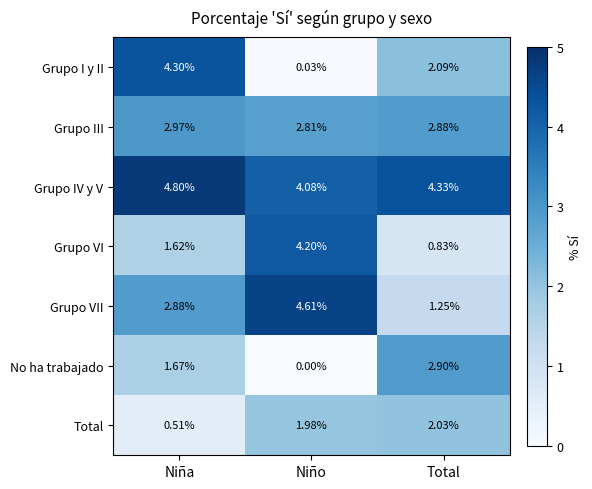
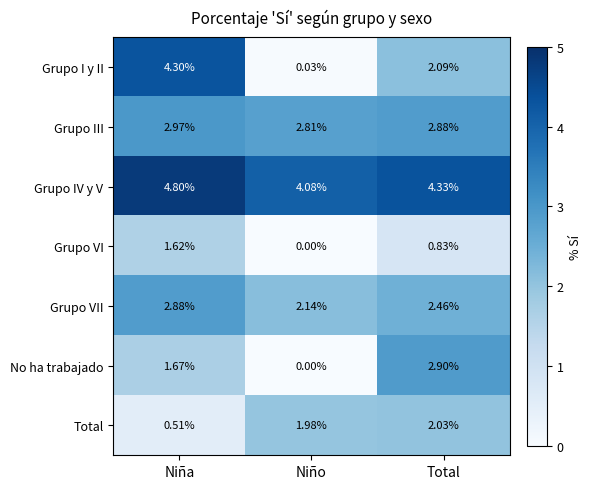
  {
    "Grupo I y II": {
      "Niña": "4.30%",
      "Niño": "0.03%",
      "Total": "2.09%"
    },
    "Grupo III": {
      "Niña": "2.97%",
      "Niño": "2.81%",
      "Total": "2.88%"
    },
    "Grupo IV y V": {
      "Niña": "4.80%",
      "Niño": "4.08%",
      "Total": "4.33%"
    },
    "Grupo VI": {
      "Niña": "1.62%",
-     "Niño": "4.20%",
+     "Niño": "0.00%",
      "Total": "0.83%"
    },
    "Grupo VII": {
      "Niña": "2.88%",
-     "Niño": "4.61%",
-     "Total": "1.25%"
+     "Niño": "2.14%",
+     "Total": "2.46%"
    },
    "No ha trabajado": {
      "Niña": "1.67%",
      "Niño": "0.00%",
      "Total": "2.90%"
    },
    "Total": {
      "Niña": "0.51%",
      "Niño": "1.98%",
      "Total": "2.03%"
    }
  }
